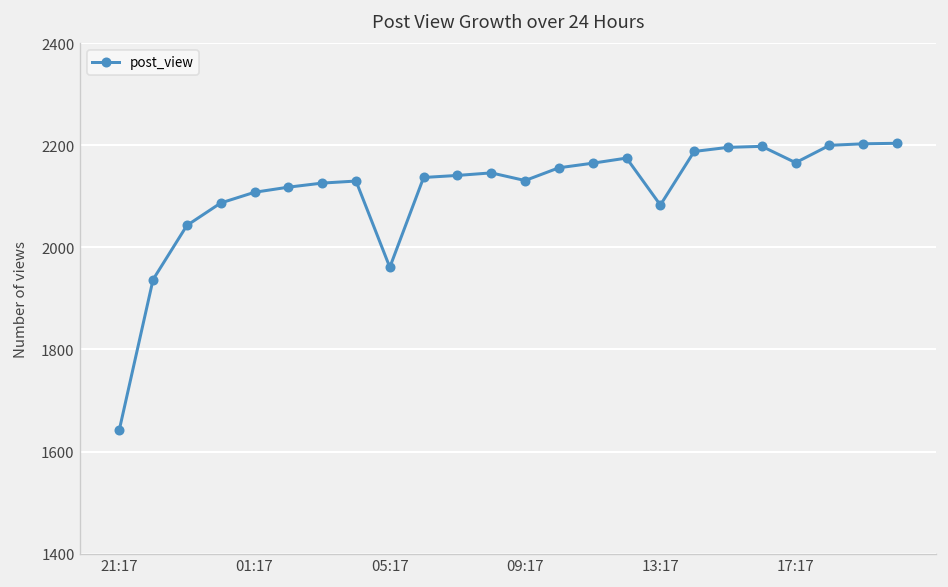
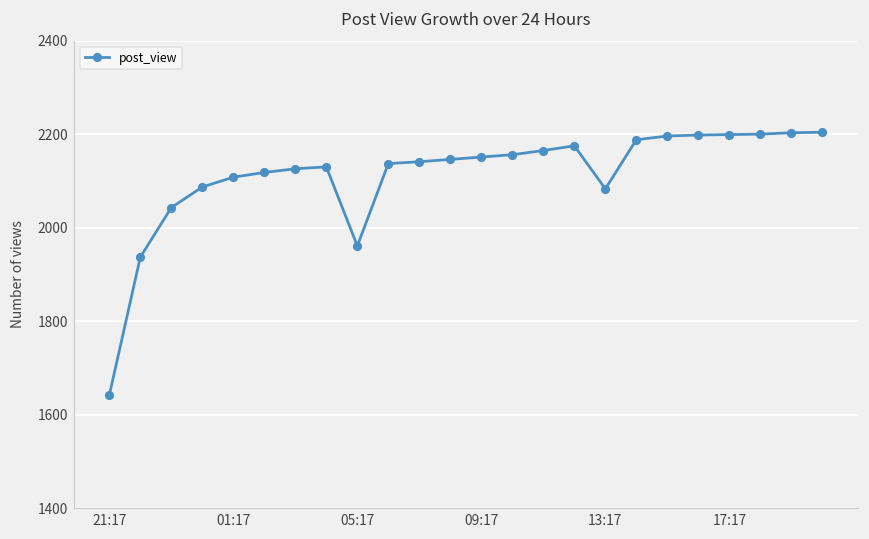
  {
    "21:17": 1640,
    "01:17": 2110,
    "05:17": 1960,
-   "09:17": 2130,
+   "09:17": 2150,
    "13:17": 2080,
-   "17:17": 2170
+   "17:17": 2200
  }
